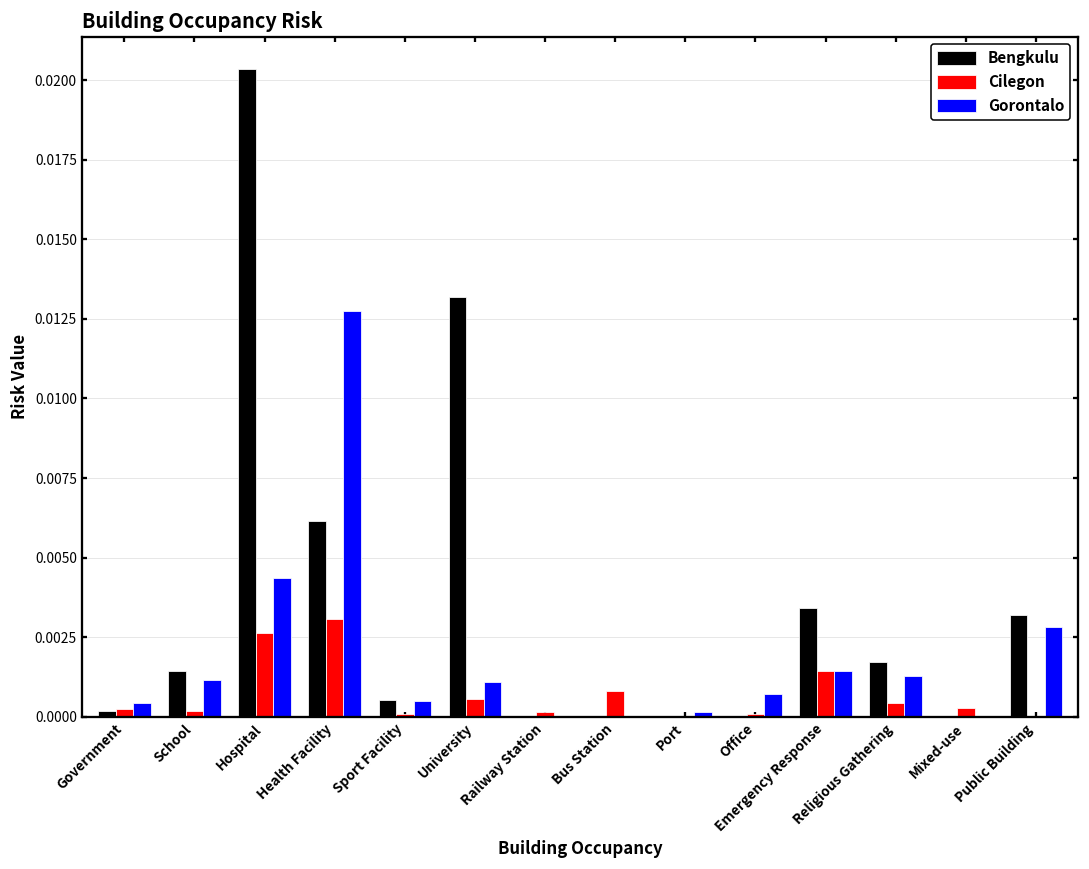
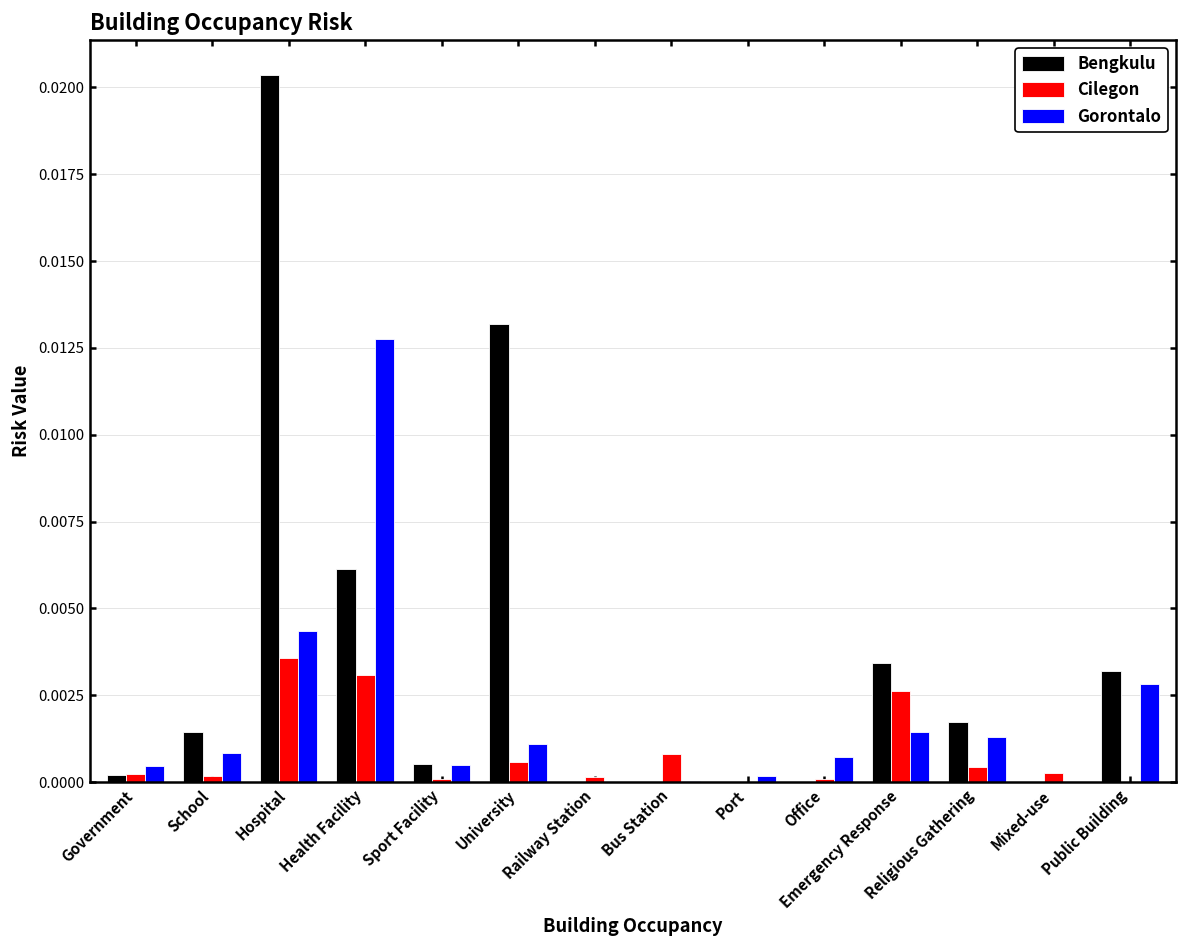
  {
    "Bengkulu": {
      "Government": 0.0002,
      "School": 0.0014,
      "Hospital": 0.0203,
      "Health Facility": 0.0061,
      "Sport Facility": 0.0005,
      "University": 0.0132,
      "Railway Station": 0.0000,
      "Bus Station": 0.0000,
      "Port": 0.0000,
      "Office": 0.0000,
      "Emergency Response": 0.0034,
      "Religious Gathering": 0.0017,
      "Mixed-use": 0.0000,
      "Public Building": 0.0032
    },
    "Cilegon": {
      "Government": 0.0002,
      "School": 0.0002,
-     "Hospital": 0.0026,
+     "Hospital": 0.0036,
      "Health Facility": 0.0031,
      "University": 0.0006,
      "Railway Station": 0.0001,
      "Bus Station": 0.0008,
      "Port": 0.0000,
      "Office": 0.0001,
-     "Emergency Response": 0.0015,
+     "Emergency Response": 0.0026,
      "Religious Gathering": 0.0004,
      "Mixed-use": 0.0003,
      "Public Building": 0.0000
    },
    "Gorontalo": {
      "Government": 0.0004,
-     "School": 0.0012,
+     "School": 0.0008,
      "Hospital": 0.0044,
      "Health Facility": 0.0127,
      "Sport Facility": 0.0005,
      "University": 0.0011,
      "Railway Station": 0.0000,
      "Port": 0.0002,
      "Office": 0.0007,
      "Emergency Response": 0.0014,
      "Religious Gathering": 0.0013,
      "Mixed-use": 0.0000,
      "Public Building": 0.0028
    }
  }
